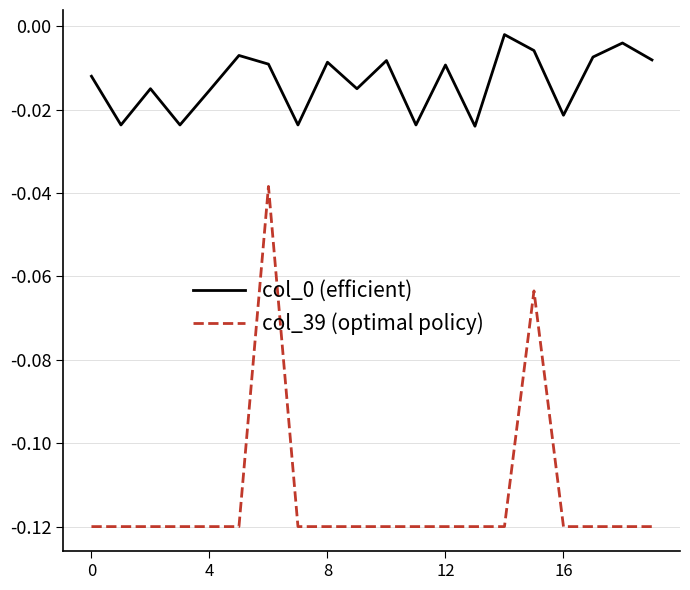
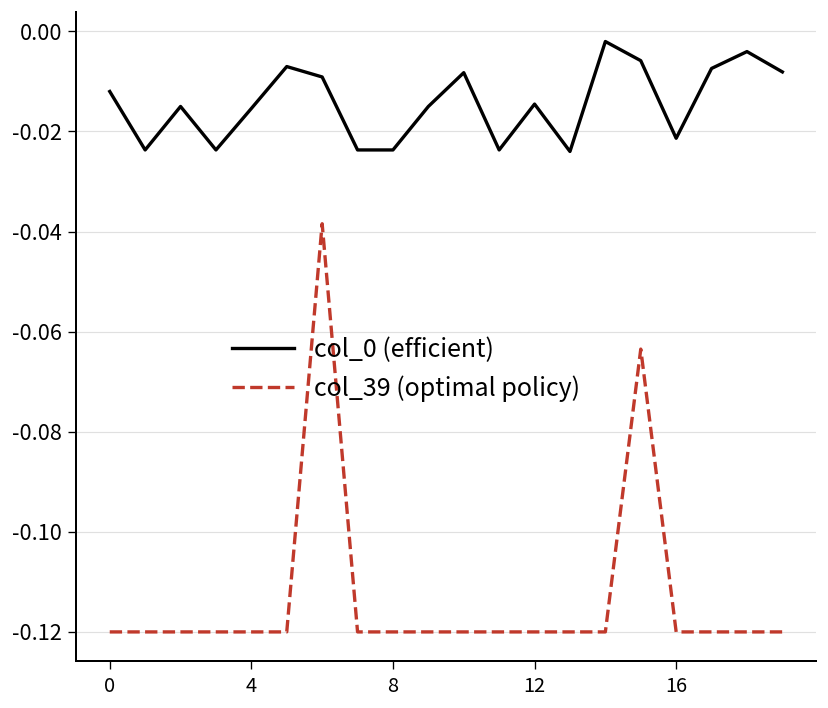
  {
    "col_0 (efficient)": {
      "0": -0.012,
      "4": -0.015,
-     "8": -0.009,
-     "12": -0.009,
+     "8": -0.024,
+     "12": -0.015,
      "16": -0.021
    },
    "col_39 (optimal policy)": {
      "0": -0.120,
      "4": -0.120,
      "8": -0.120,
      "12": -0.120,
      "16": -0.120
    }
  }
